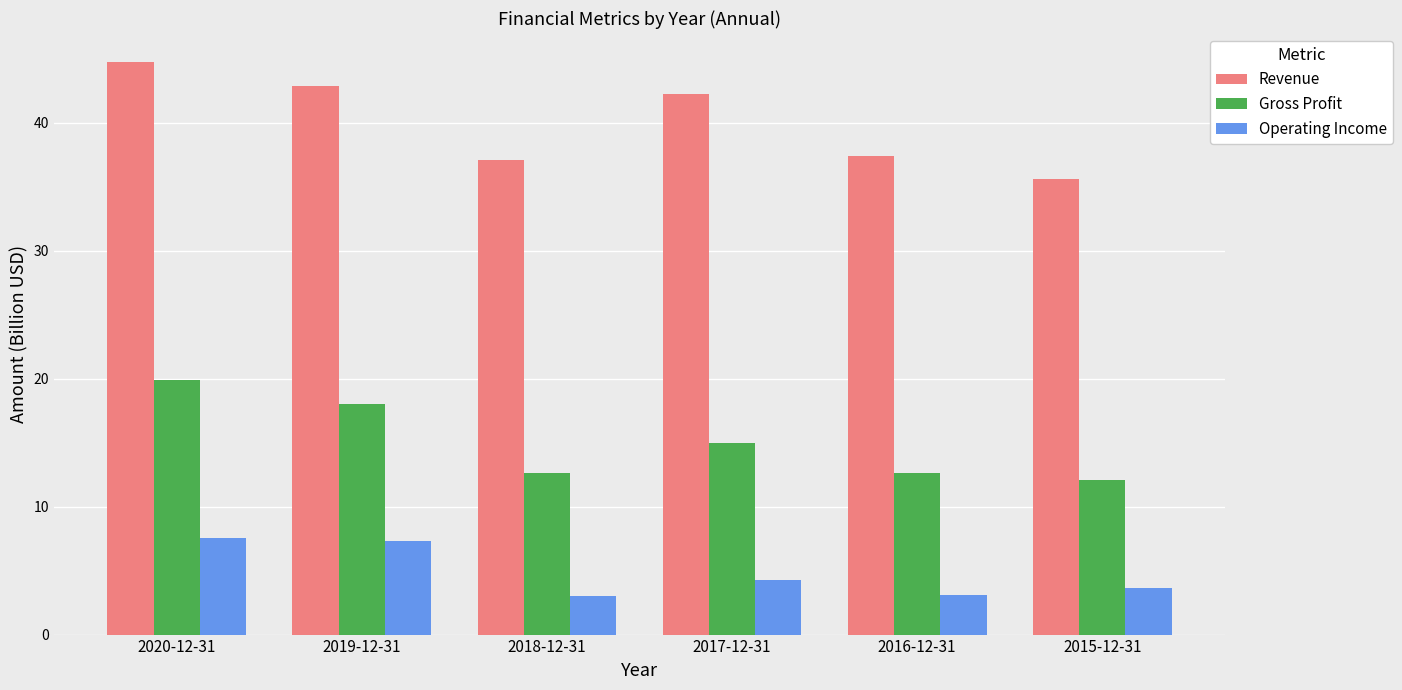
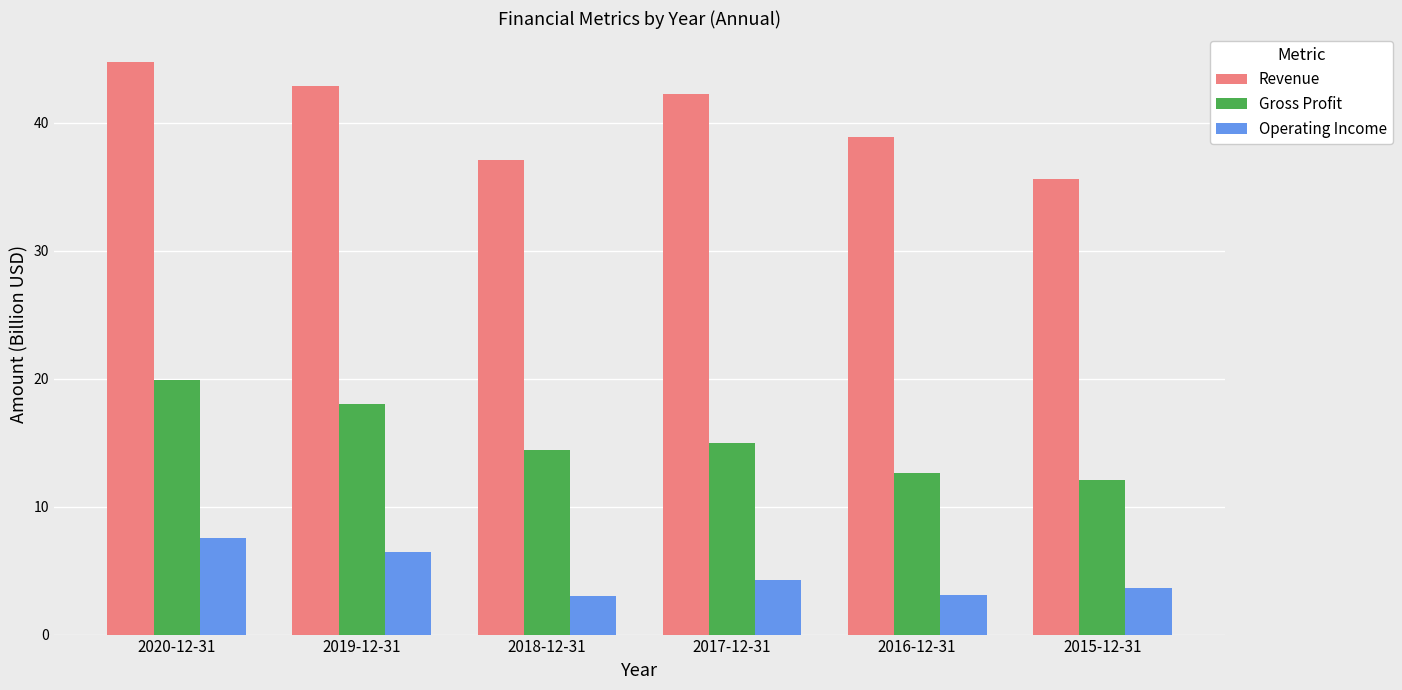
  {
    "Revenue": {
      "2020-12-31": 44.8,
      "2019-12-31": 42.9,
      "2018-12-31": 37.1,
      "2017-12-31": 42.3,
-     "2016-12-31": 37.4,
+     "2016-12-31": 38.9,
      "2015-12-31": 35.7
    },
    "Gross Profit": {
      "2020-12-31": 19.9,
      "2019-12-31": 18.0,
-     "2018-12-31": 12.6,
+     "2018-12-31": 14.4,
      "2017-12-31": 14.9,
      "2016-12-31": 12.6,
      "2015-12-31": 12.1
    },
    "Operating Income": {
      "2020-12-31": 7.5,
-     "2019-12-31": 7.3,
+     "2019-12-31": 6.5,
      "2018-12-31": 3.0,
      "2017-12-31": 4.3,
      "2016-12-31": 3.1,
      "2015-12-31": 3.6
    }
  }
